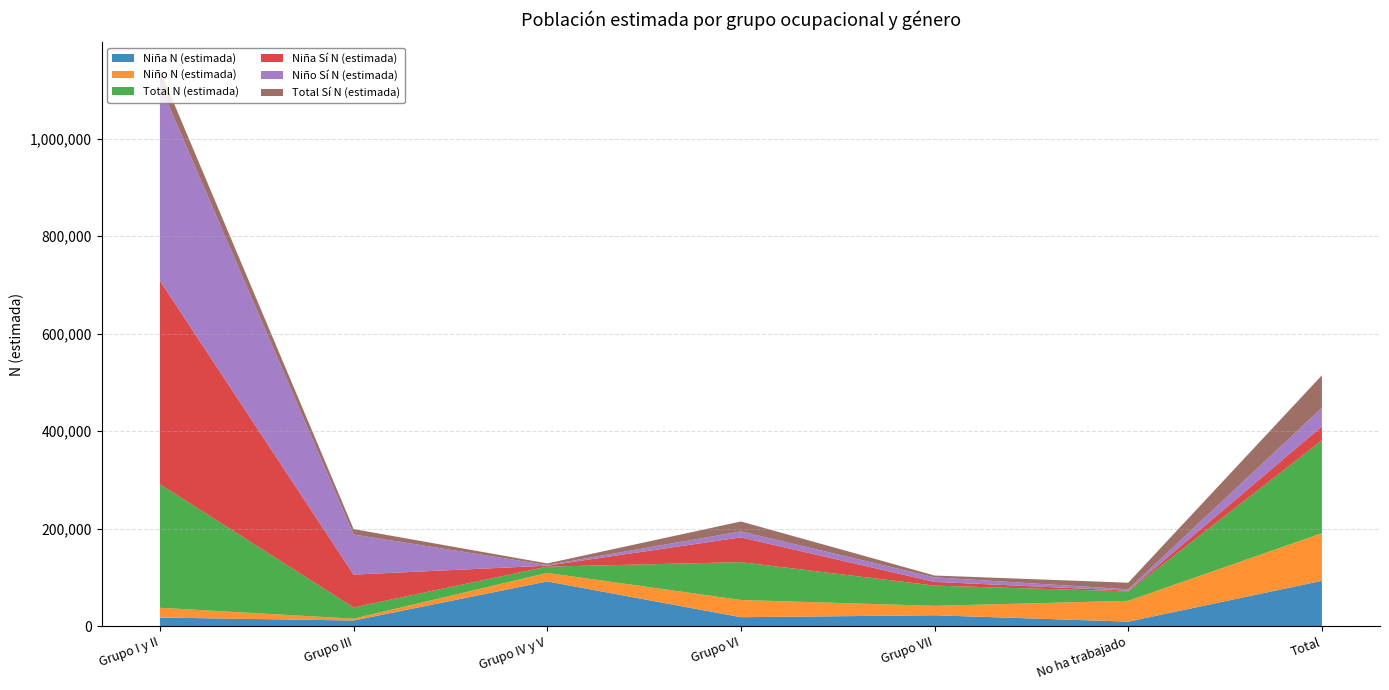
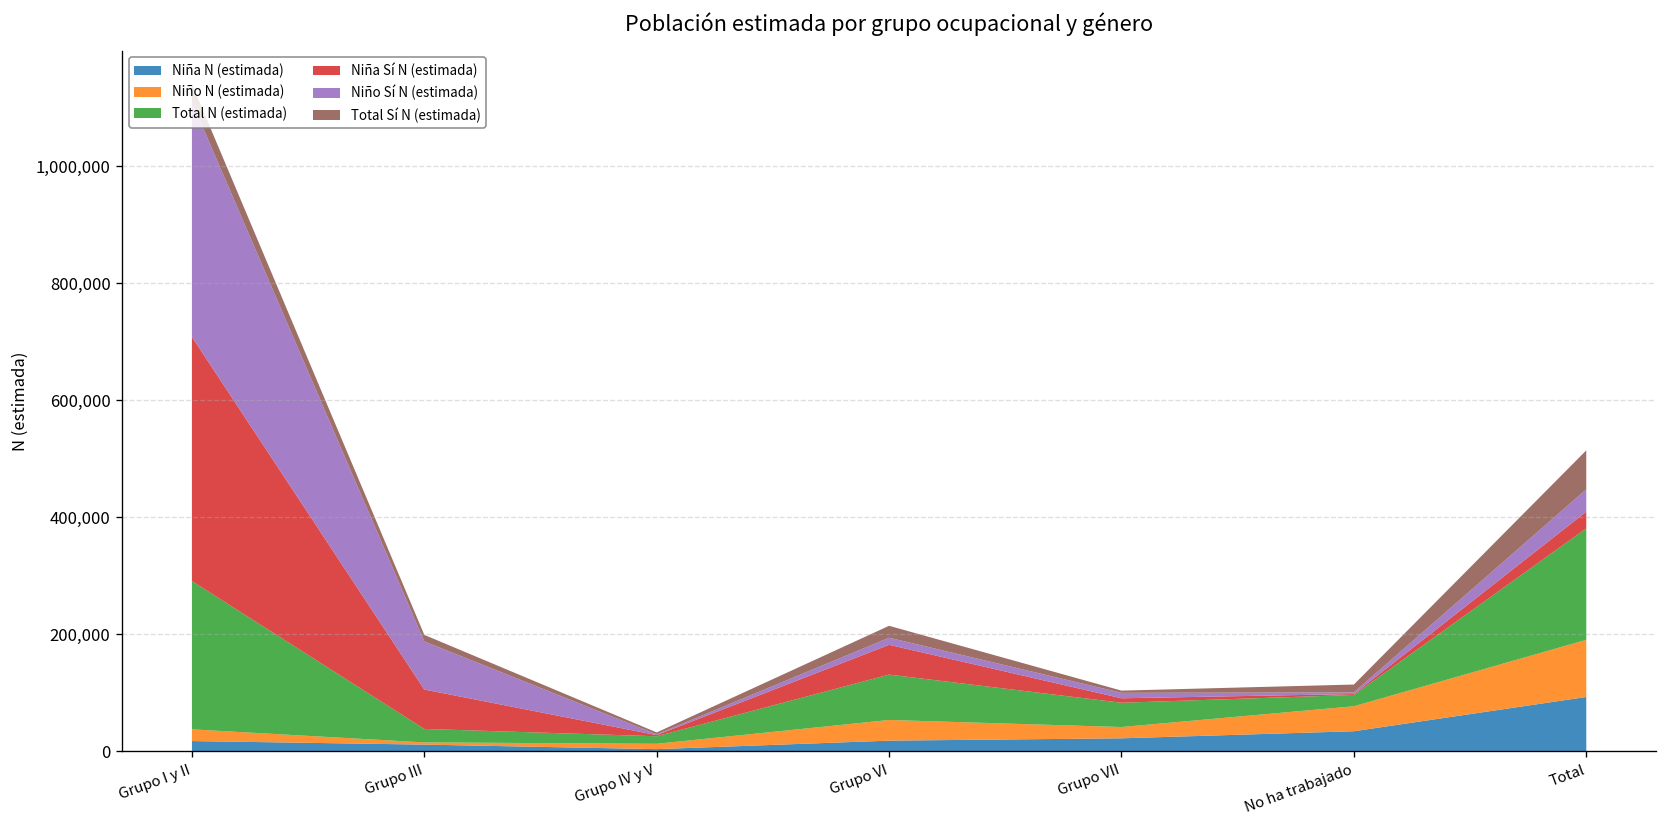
  {
    "Niña N (estimada)": {
      "Grupo I y II": "20,000",
-     "Grupo IV y V": "90,000",
+     "Grupo IV y V": "0",
      "Grupo VI": "20,000",
      "Grupo VII": "20,000",
-     "No ha trabajado": "10,000",
+     "No ha trabajado": "30,000",
      "Total": "90,000"
    },
    "Niño N (estimada)": {
      "Grupo I y II": "20,000",
-     "Grupo IV y V": "20,000",
+     "Grupo IV y V": "10,000",
      "Grupo VI": "40,000",
      "Grupo VII": "20,000",
      "No ha trabajado": "40,000",
      "Total": "100,000"
    },
    "Total N (estimada)": {
      "Grupo I y II": "250,000",
      "Grupo III": "20,000",
      "Grupo VI": "80,000",
      "Grupo VII": "40,000",
      "Total": "190,000"
    },
    "Niña Sí N (estimada)": {
      "Grupo I y II": "420,000",
      "Grupo III": "70,000",
      "Grupo VI": "50,000",
      "Grupo VII": "10,000",
      "Total": "30,000"
    },
    "Niño Sí N (estimada)": {
      "Grupo III": "80,000",
      "Grupo VI": "10,000",
      "Total": "40,000"
    },
    "Total Sí N (estimada)": {
      "Grupo III": "10,000",
      "Grupo VI": "20,000",
      "No ha trabajado": "10,000",
      "Total": "70,000"
    }
  }
